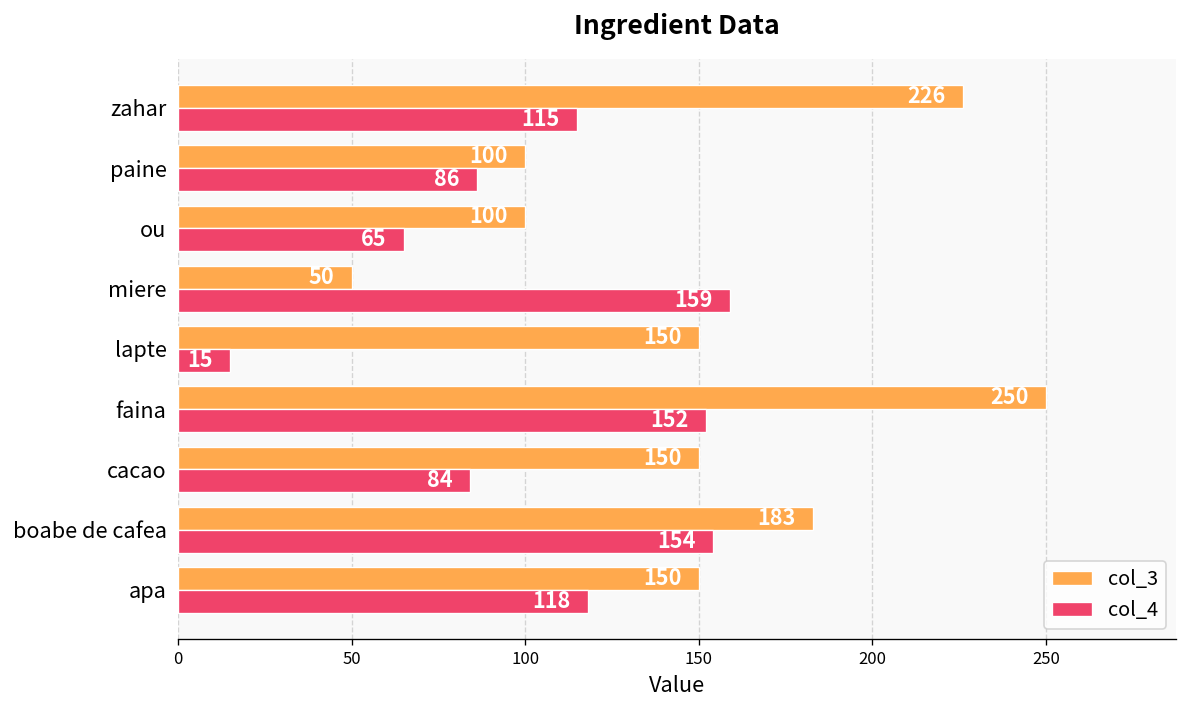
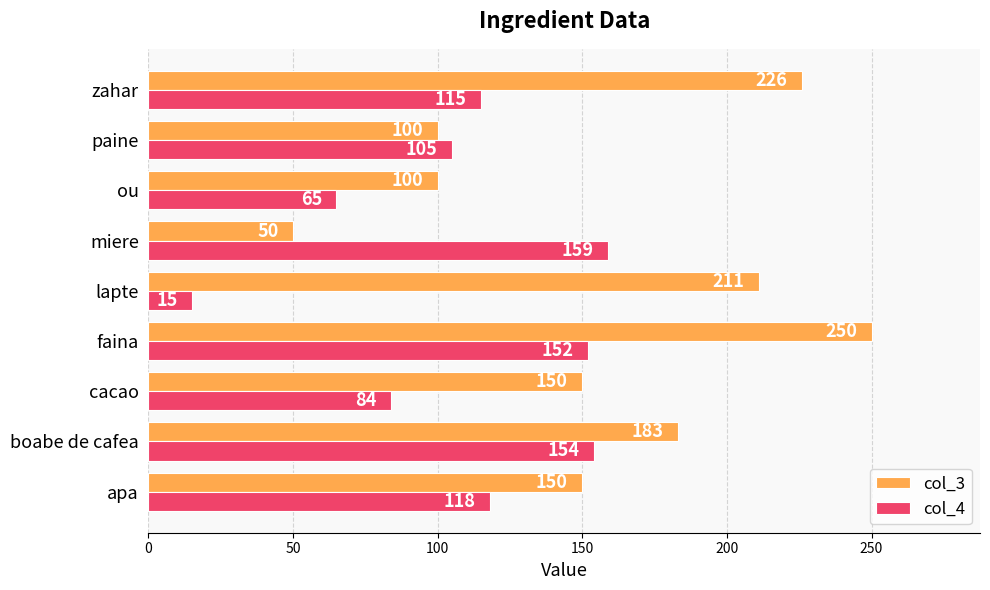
  {
    "col_3": {
      "zahar": 226,
      "paine": 100,
      "ou": 100,
      "miere": 50,
-     "lapte": 150,
+     "lapte": 211,
      "faina": 250,
      "cacao": 150,
      "boabe de cafea": 183,
      "apa": 150
    },
    "col_4": {
      "zahar": 115,
-     "paine": 86,
+     "paine": 105,
      "ou": 65,
      "miere": 159,
      "lapte": 15,
      "faina": 152,
      "cacao": 84,
      "boabe de cafea": 154,
      "apa": 118
    }
  }
